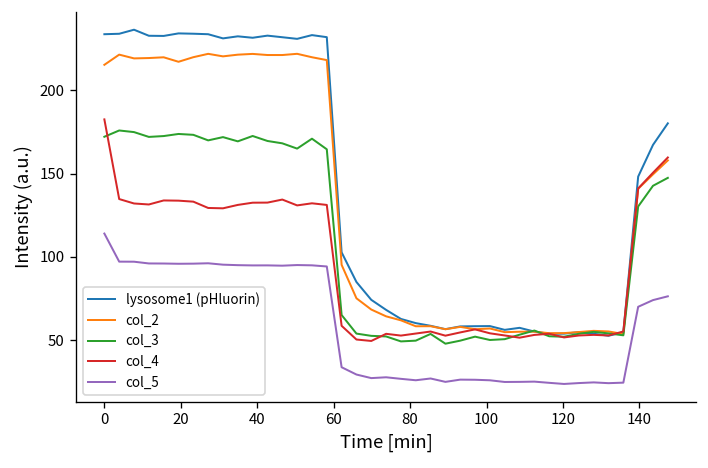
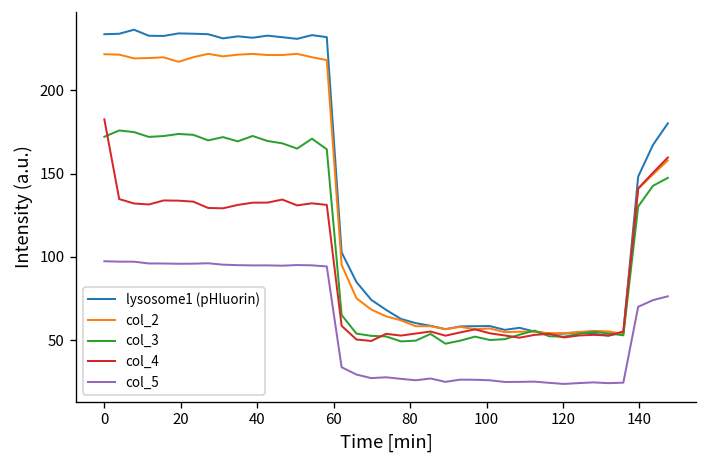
  {
    "lysosome1 (pHluorin)": {
      "0": 234
    },
    "col_2": {
-     "0": 215
+     "0": 222
    },
    "col_3": {
      "0": 172
    },
    "col_4": {
      "0": 183
    },
    "col_5": {
-     "0": 114
+     "0": 97
    }
  }
